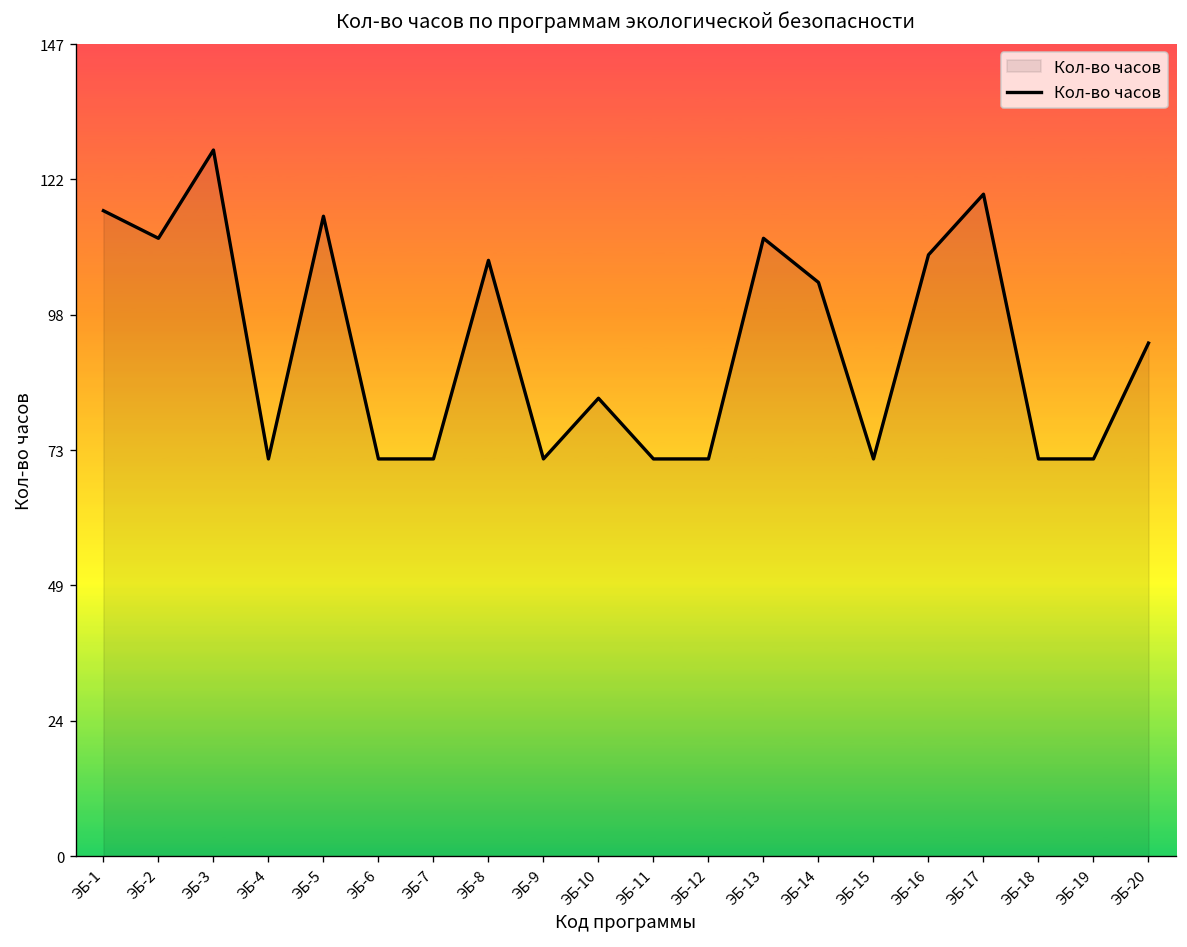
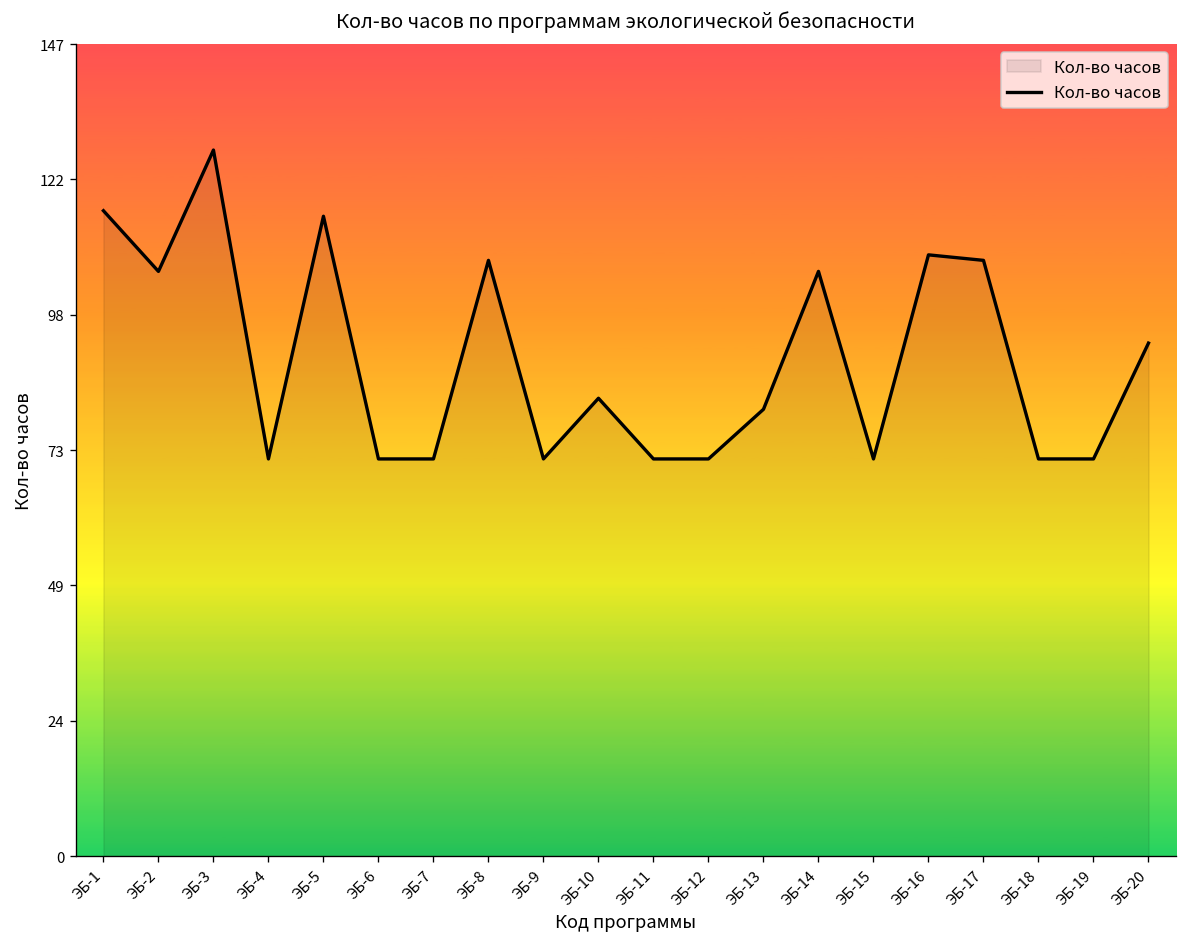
  {
    "ЭБ-1": 117,
-   "ЭБ-2": 112,
+   "ЭБ-2": 106,
    "ЭБ-3": 128,
    "ЭБ-4": 72,
    "ЭБ-5": 116,
    "ЭБ-6": 72,
    "ЭБ-7": 72,
    "ЭБ-8": 108,
    "ЭБ-9": 72,
    "ЭБ-10": 83,
    "ЭБ-11": 72,
    "ЭБ-12": 72,
-   "ЭБ-13": 112,
-   "ЭБ-14": 104,
+   "ЭБ-13": 81,
+   "ЭБ-14": 106,
    "ЭБ-15": 72,
    "ЭБ-16": 109,
-   "ЭБ-17": 120,
+   "ЭБ-17": 108,
    "ЭБ-18": 72,
    "ЭБ-19": 72,
    "ЭБ-20": 93
  }
